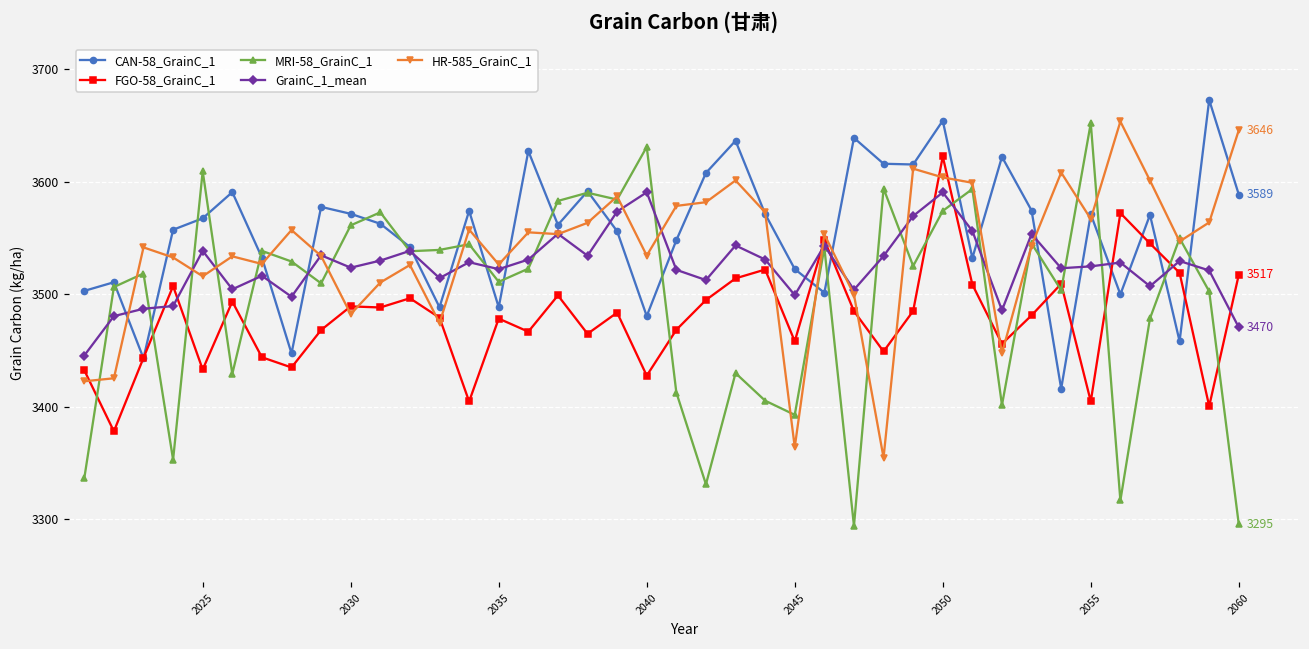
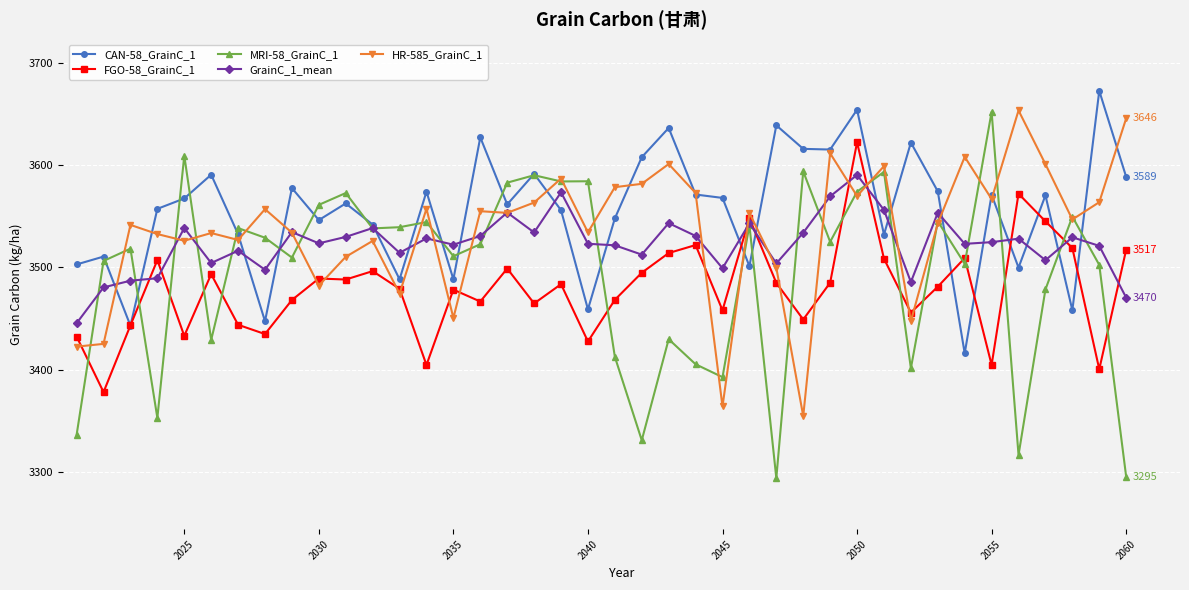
  {
    "CAN-58_GrainC_1": {
      "2025": 3567,
-     "2030": 3571,
+     "2030": 3546,
      "2035": 3488,
-     "2040": 3480,
-     "2045": 3522,
+     "2040": 3459,
+     "2045": 3568,
      "2050": 3654,
      "2055": 3571
    },
    "FGO-58_GrainC_1": {
      "2060": 3517
    },
    "MRI-58_GrainC_1": {
      "2025": 3609,
      "2030": 3561,
      "2035": 3511,
-     "2040": 3631,
+     "2040": 3584,
      "2045": 3393,
      "2050": 3574,
      "2055": 3652
    },
    "GrainC_1_mean": {
      "2025": 3538,
      "2030": 3523,
      "2035": 3522,
-     "2040": 3591,
+     "2040": 3523,
      "2045": 3499,
      "2050": 3590,
      "2055": 3525
    },
    "HR-585_GrainC_1": {
-     "2025": 3516,
+     "2025": 3526,
      "2030": 3482,
-     "2035": 3526,
+     "2035": 3450,
      "2040": 3534,
      "2045": 3364,
-     "2050": 3604,
+     "2050": 3570,
      "2055": 3567
    }
  }
